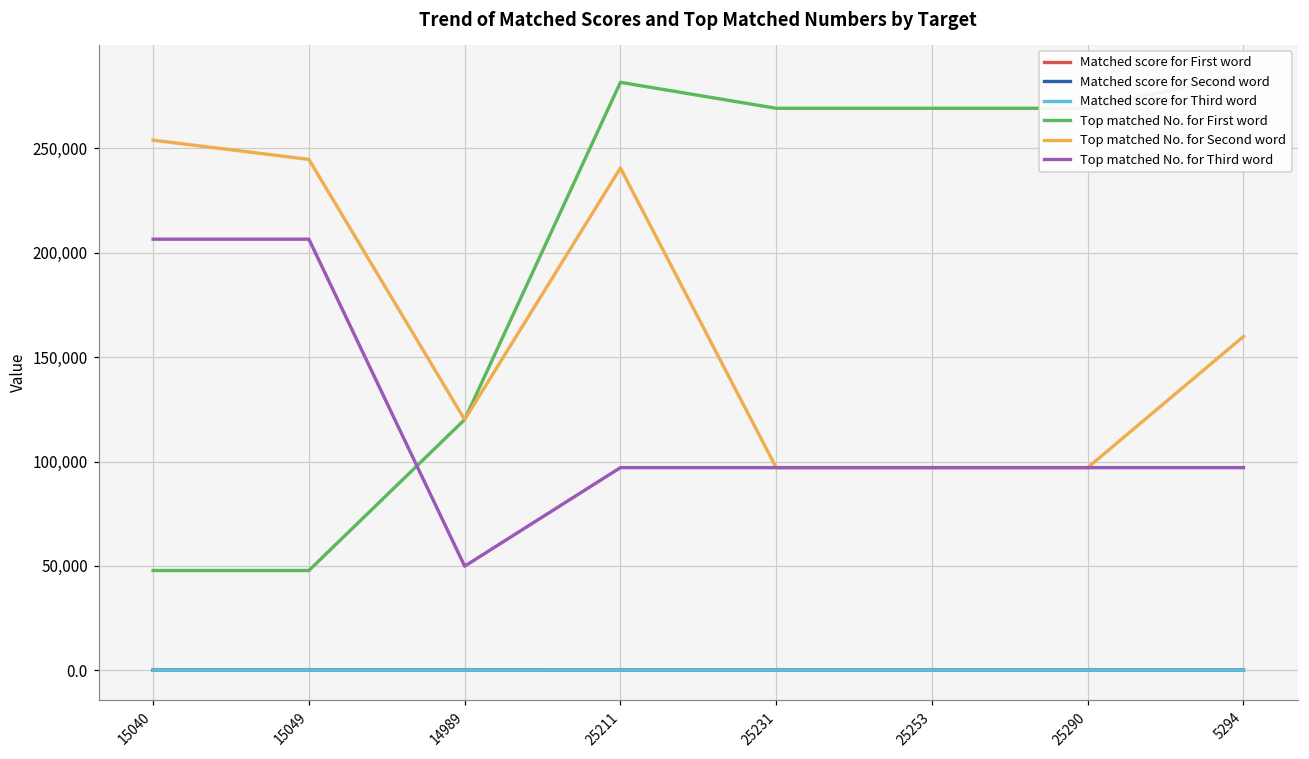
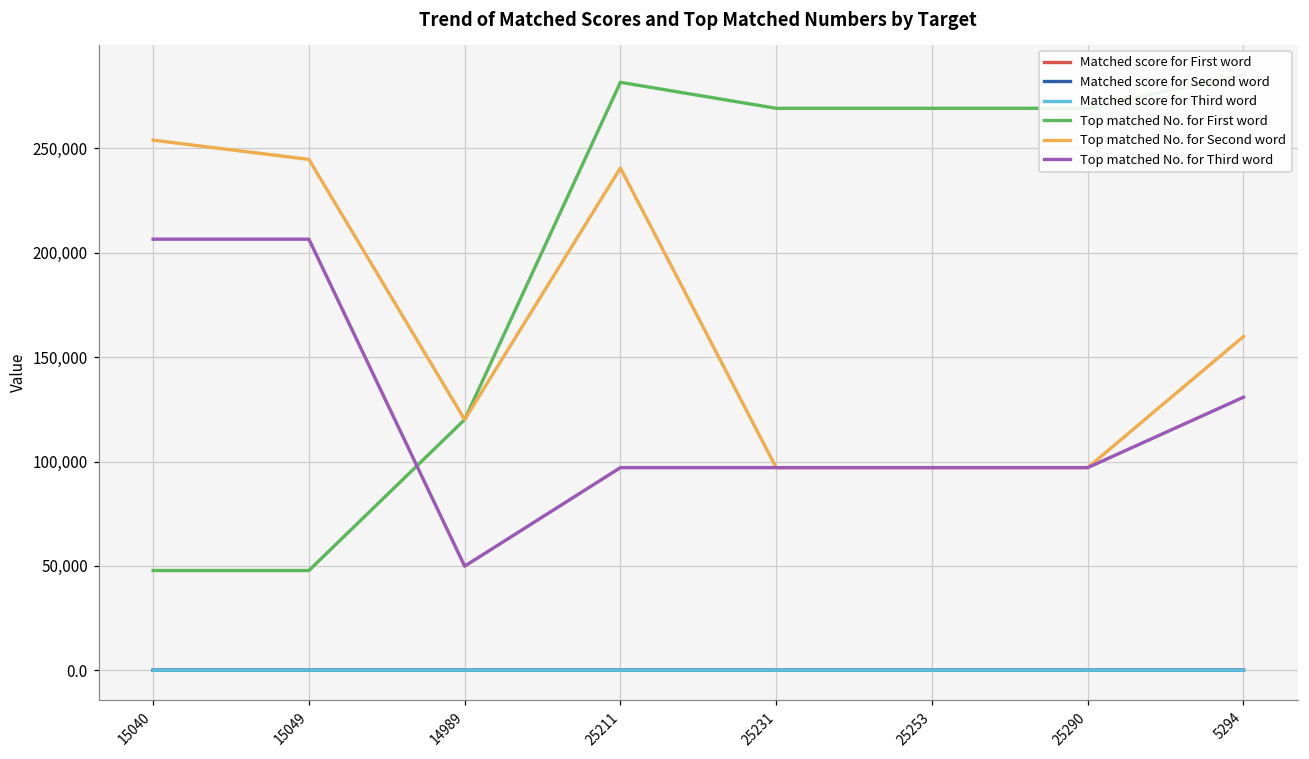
  {
    "Matched score for Third word": {
      "15040": "0",
      "15049": "0",
      "14989": "0",
      "25211": "0",
      "25231": "0",
      "25253": "0",
      "25290": "0",
      "5294": "0"
    },
    "Top matched No. for First word": {
      "15040": "48,000",
      "15049": "48,000",
      "25211": "282,000",
      "25231": "269,000",
      "25253": "269,000"
    },
    "Top matched No. for Second word": {
      "15040": "254,000",
      "15049": "245,000",
      "25211": "241,000",
      "5294": "160,000"
    },
    "Top matched No. for Third word": {
      "15040": "207,000",
      "15049": "207,000",
      "14989": "50,000",
      "25211": "97,000",
-     "5294": "97,000"
+     "5294": "131,000"
    }
  }
